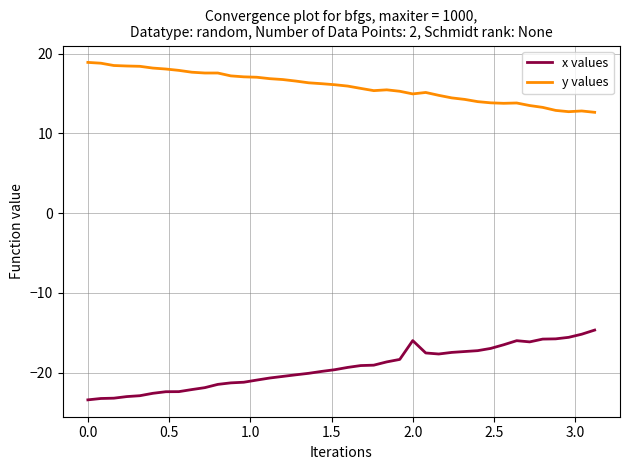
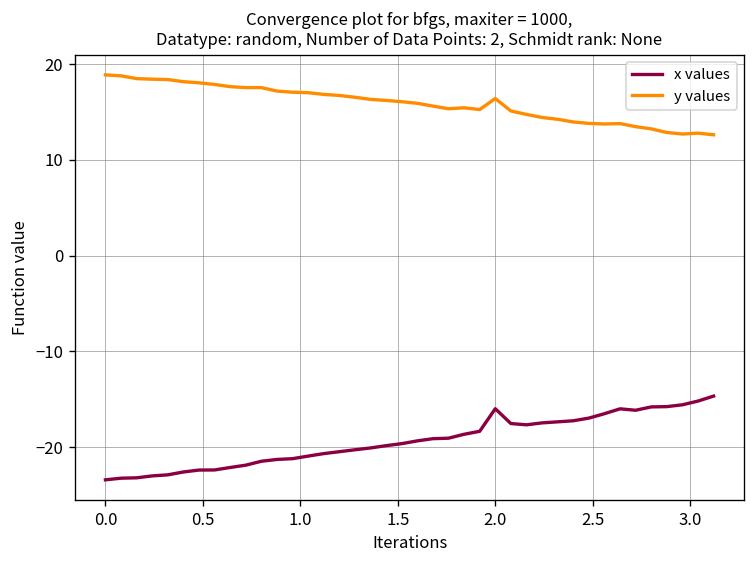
  {
    "x values": {
      "0.0": -23,
      "2.0": -16
    },
    "y values": {
      "0.0": 19,
-     "2.0": 15
+     "2.0": 16
    }
  }
